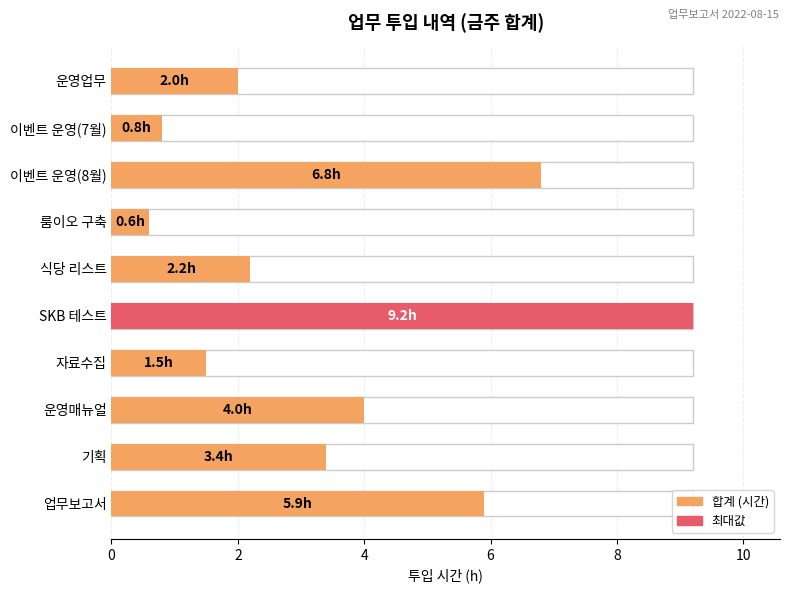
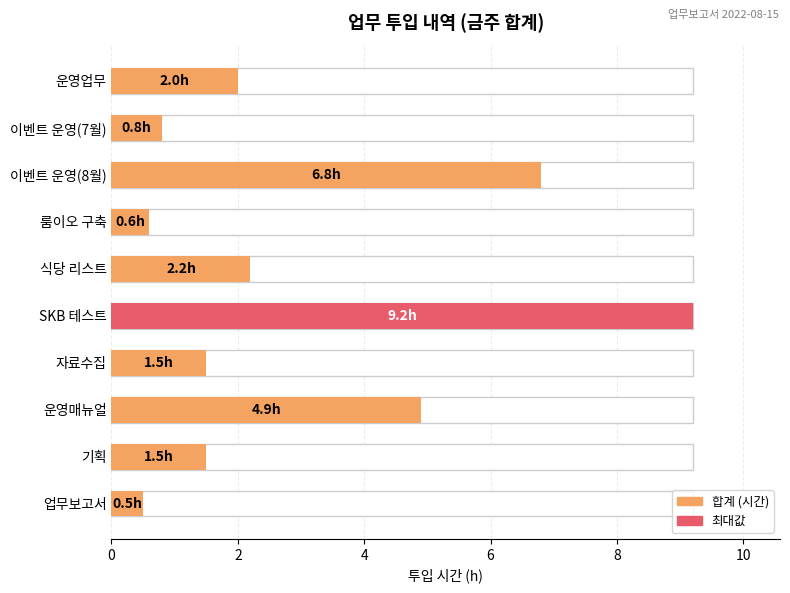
  {
    "합계 (시간)": {
-     "운영매뉴얼": "4.0h",
-     "기획": "3.4h",
-     "업무보고서": "5.9h"
+     "운영매뉴얼": "4.9h",
+     "기획": "1.5h",
+     "업무보고서": "0.5h"
    }
  }
